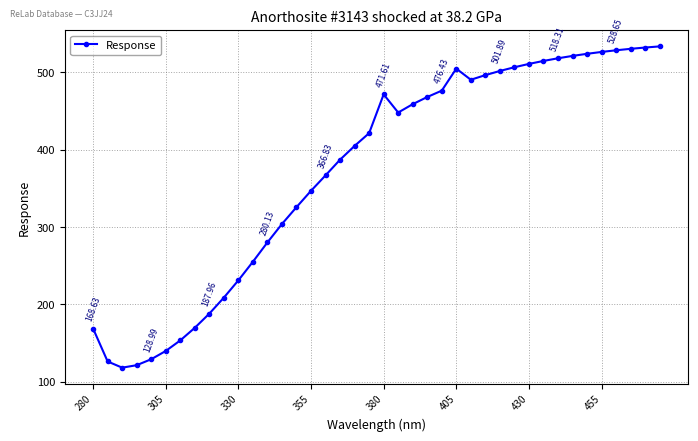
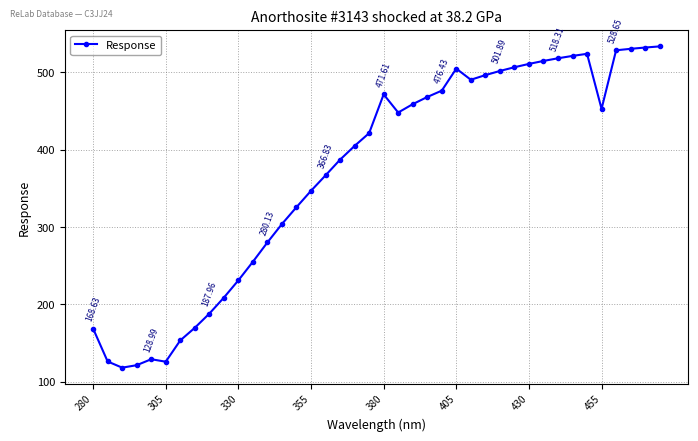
  {
-   "305": 140,
+   "305": 130,
    "330": 230,
    "355": 350,
    "430": 510,
-   "455": 530
+   "455": 450
  }
